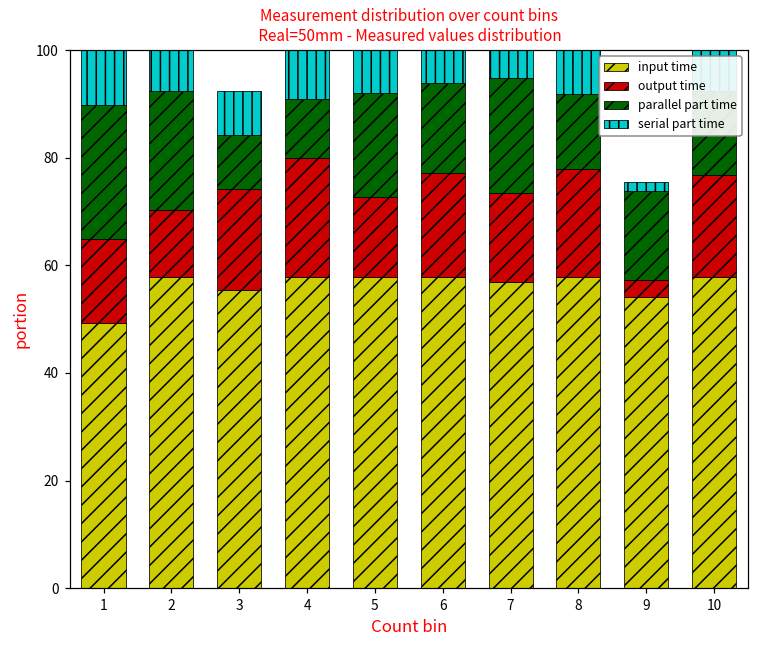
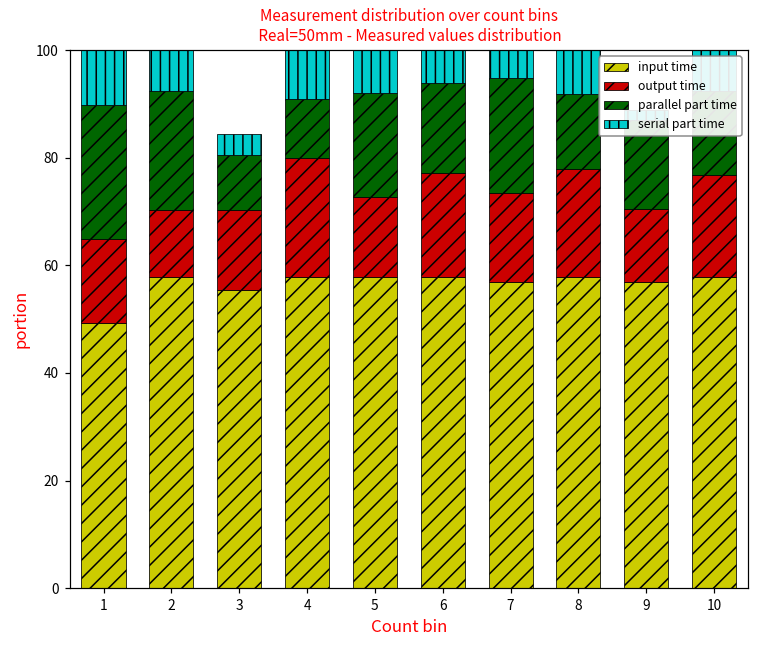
  {
    "input time": {
      "1": 49,
      "2": 58,
      "3": 55,
      "4": 58,
      "5": 58,
      "6": 58,
      "7": 57,
      "8": 58,
-     "9": 54,
+     "9": 57,
      "10": 58
    },
    "output time": {
      "1": 16,
      "2": 12,
-     "3": 19,
+     "3": 15,
      "4": 22,
      "5": 15,
      "6": 19,
      "7": 16,
      "8": 20,
-     "9": 3,
+     "9": 14,
      "10": 19
    },
    "parallel part time": {
      "1": 25,
      "2": 22,
      "3": 10,
      "4": 11,
      "5": 19,
      "6": 17,
      "7": 21,
      "8": 14
    },
    "serial part time": {
      "1": 10,
      "2": 8,
-     "3": 8,
+     "3": 4,
      "4": 9,
      "5": 8,
      "7": 5,
      "8": 8,
      "10": 8
    }
  }
